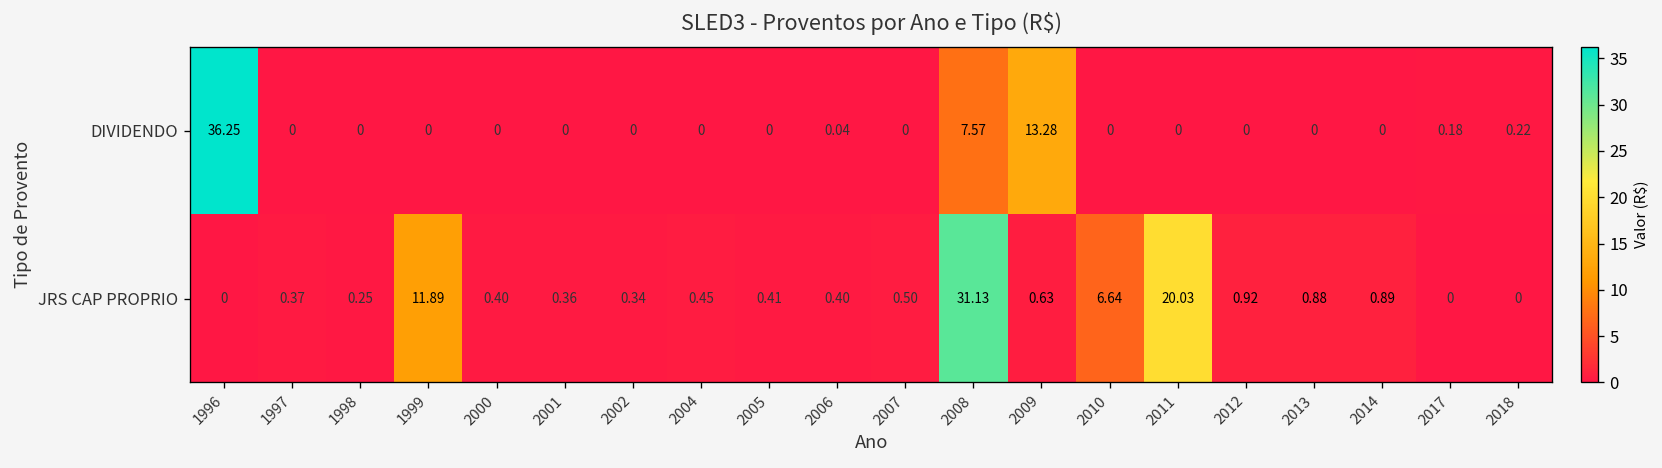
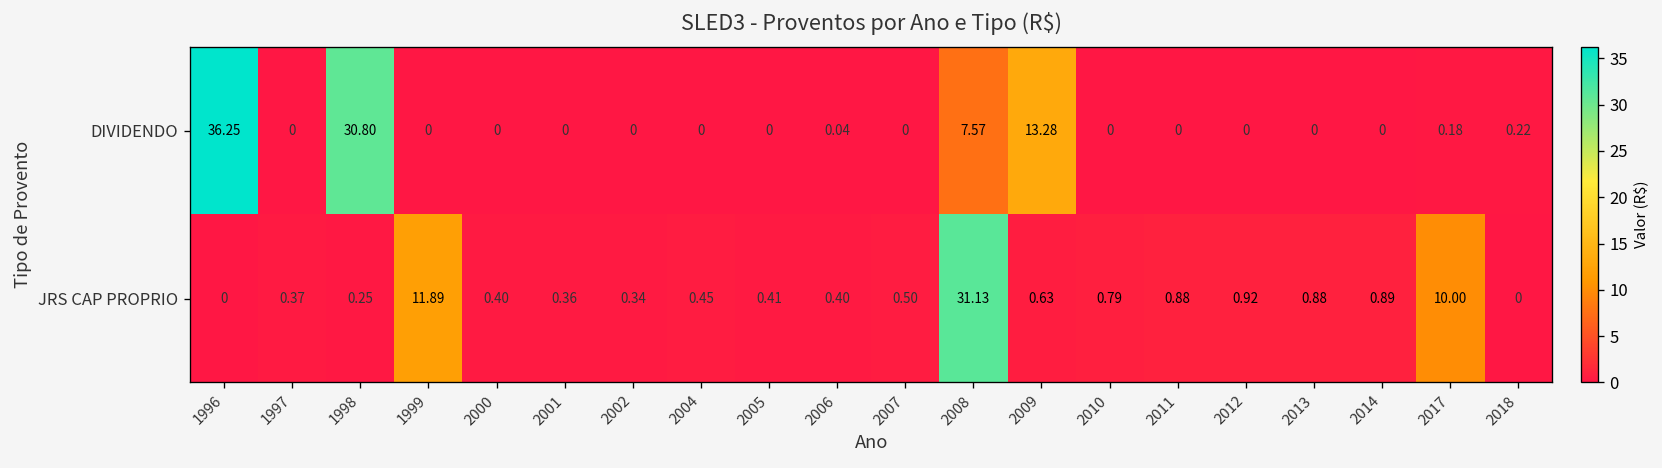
  {
    "DIVIDENDO": {
      "1996": 36.25,
      "1997": 0,
-     "1998": 0,
+     "1998": 30.80,
      "1999": 0,
      "2000": 0,
      "2001": 0,
      "2002": 0,
      "2004": 0,
      "2005": 0,
      "2006": 0.04,
      "2007": 0,
      "2008": 7.57,
      "2009": 13.28,
      "2010": 0,
      "2011": 0,
      "2012": 0,
      "2013": 0,
      "2014": 0,
      "2017": 0.18,
      "2018": 0.22
    },
    "JRS CAP PROPRIO": {
      "1996": 0,
      "1997": 0.37,
      "1998": 0.25,
      "1999": 11.89,
      "2000": 0.40,
      "2001": 0.36,
      "2002": 0.34,
      "2004": 0.45,
      "2005": 0.41,
      "2006": 0.40,
      "2007": 0.50,
      "2008": 31.13,
      "2009": 0.63,
-     "2010": 6.64,
-     "2011": 20.03,
+     "2010": 0.79,
+     "2011": 0.88,
      "2012": 0.92,
      "2013": 0.88,
      "2014": 0.89,
-     "2017": 0,
+     "2017": 10.00,
      "2018": 0
    }
  }
